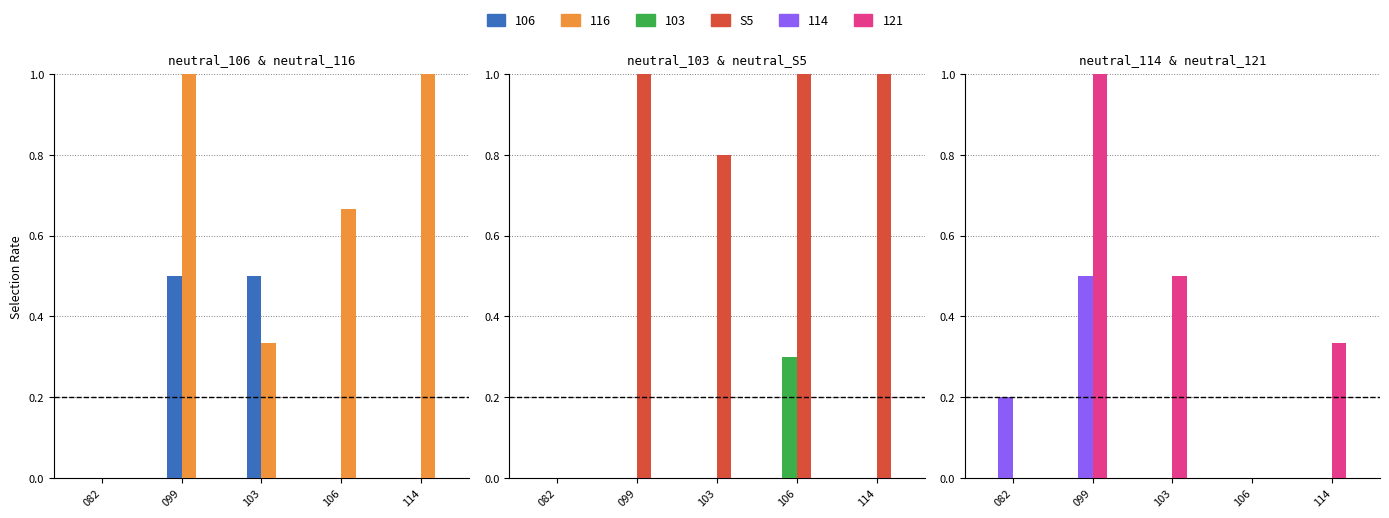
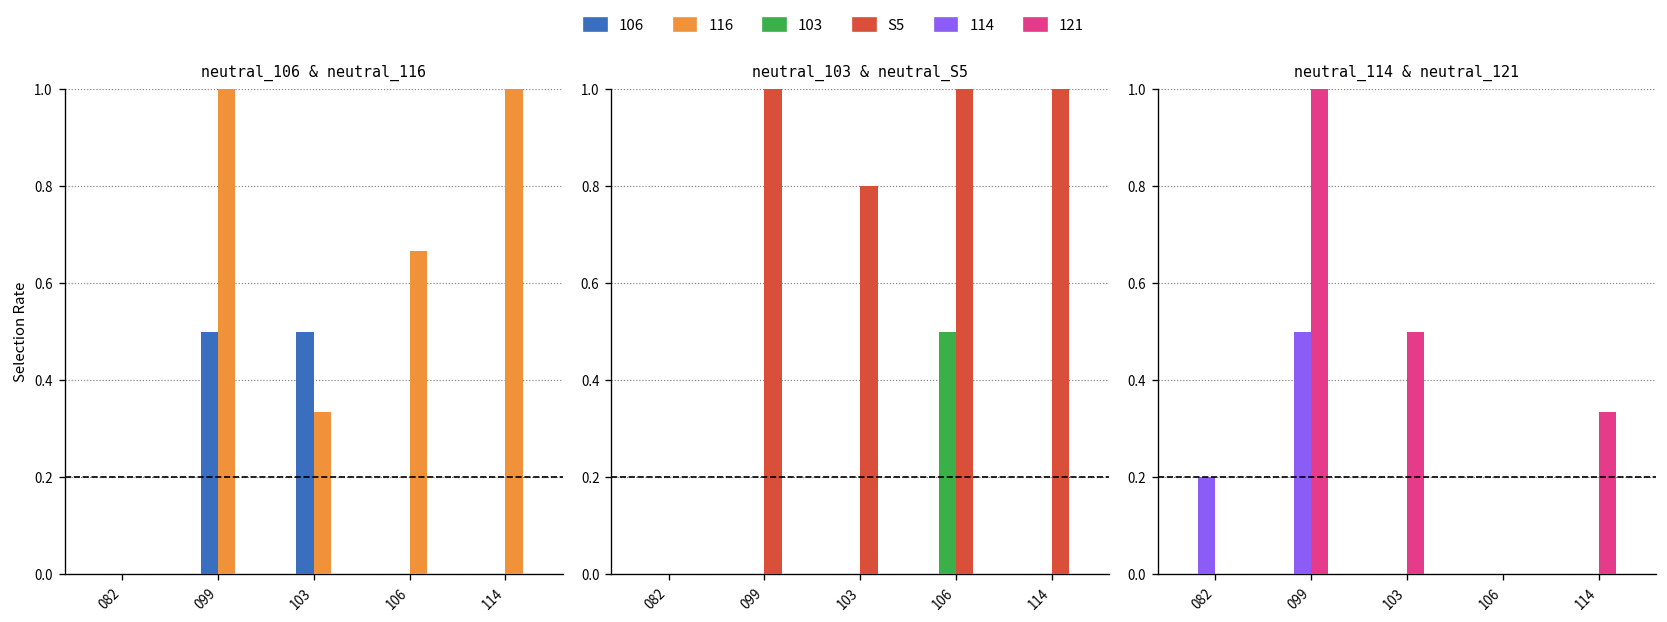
  {
    "neutral_106 & neutral_116": {
      "106": {
        "082": 0.00,
        "099": 0.50,
        "103": 0.50,
        "106": 0.00,
        "114": 0.00
      },
      "116": {
        "082": 0.00,
        "099": 1.00,
        "103": 0.33,
        "106": 0.67,
        "114": 1.00
      }
    },
    "neutral_103 & neutral_S5": {
      "103": {
        "082": 0.0,
        "099": 0.0,
        "103": 0.0,
-       "106": 0.3,
+       "106": 0.5,
        "114": 0.0
      },
      "S5": {
        "082": 0.0,
        "099": 1.0,
        "103": 0.8,
        "106": 1.0,
        "114": 1.0
      }
    },
    "neutral_114 & neutral_121": {
      "114": {
        "082": 0.20,
        "099": 0.50,
        "103": 0.00,
        "106": 0.00,
        "114": 0.00
      },
      "121": {
        "082": 0.00,
        "099": 1.00,
        "103": 0.50,
        "106": 0.00,
        "114": 0.33
      }
    }
  }
